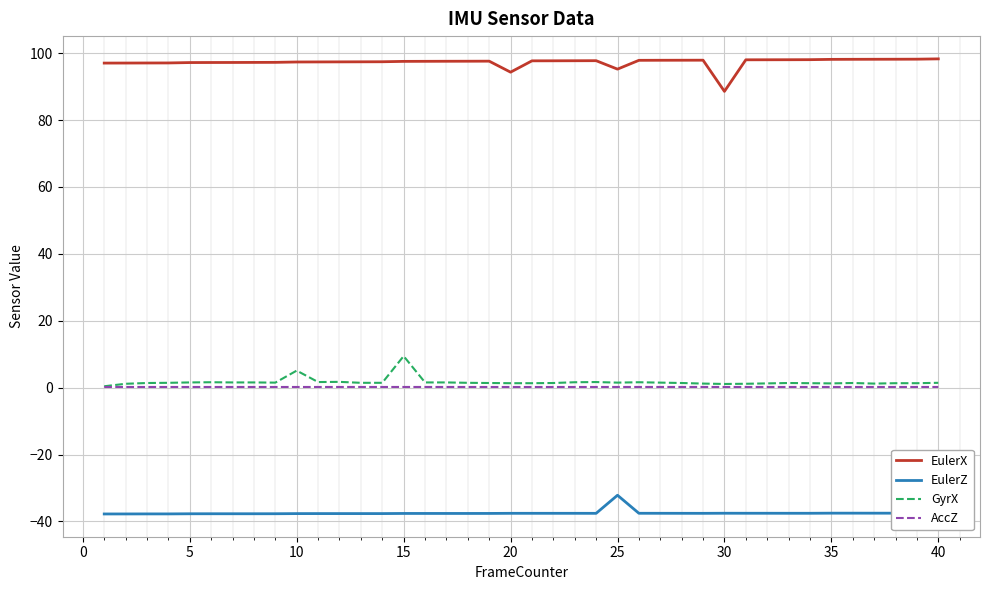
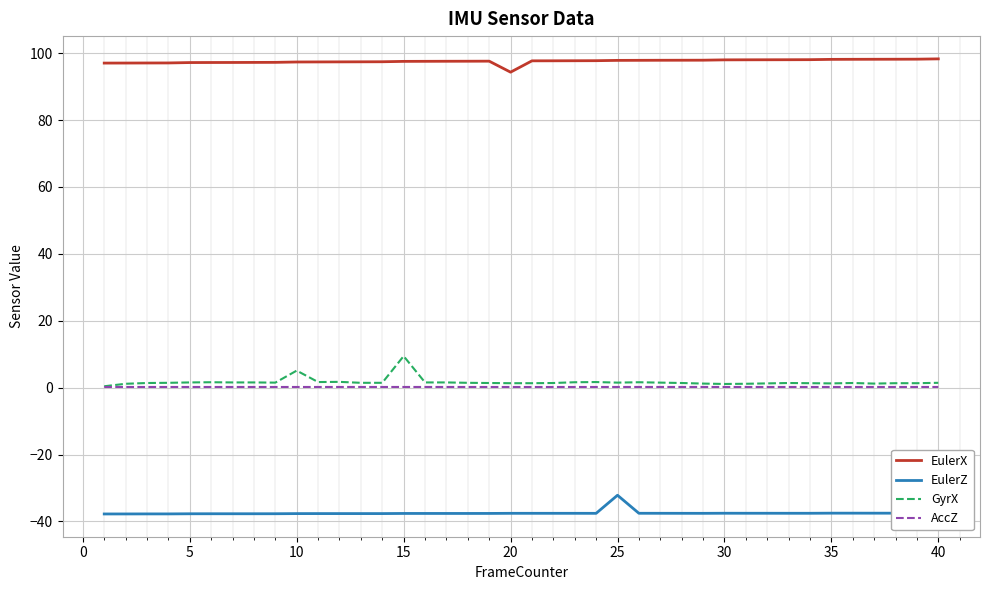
  {
    "EulerX": {
      "5": 97,
      "10": 97,
      "15": 98,
      "20": 94,
-     "25": 95,
-     "30": 89,
+     "25": 98,
+     "30": 98,
      "35": 98,
      "40": 98
    },
    "EulerZ": {
      "5": -38,
      "10": -38,
      "15": -38,
      "20": -38,
      "25": -32,
      "30": -38,
      "35": -38
    },
    "GyrX": {
      "5": 2,
      "10": 5,
      "15": 9,
      "20": 1,
      "25": 1,
      "30": 1,
      "35": 1,
      "40": 1
    },
    "AccZ": {
      "5": 0,
      "10": 0,
      "15": 0,
      "20": 0,
      "25": 0,
      "30": 0,
      "35": 0,
      "40": 0
    }
  }
